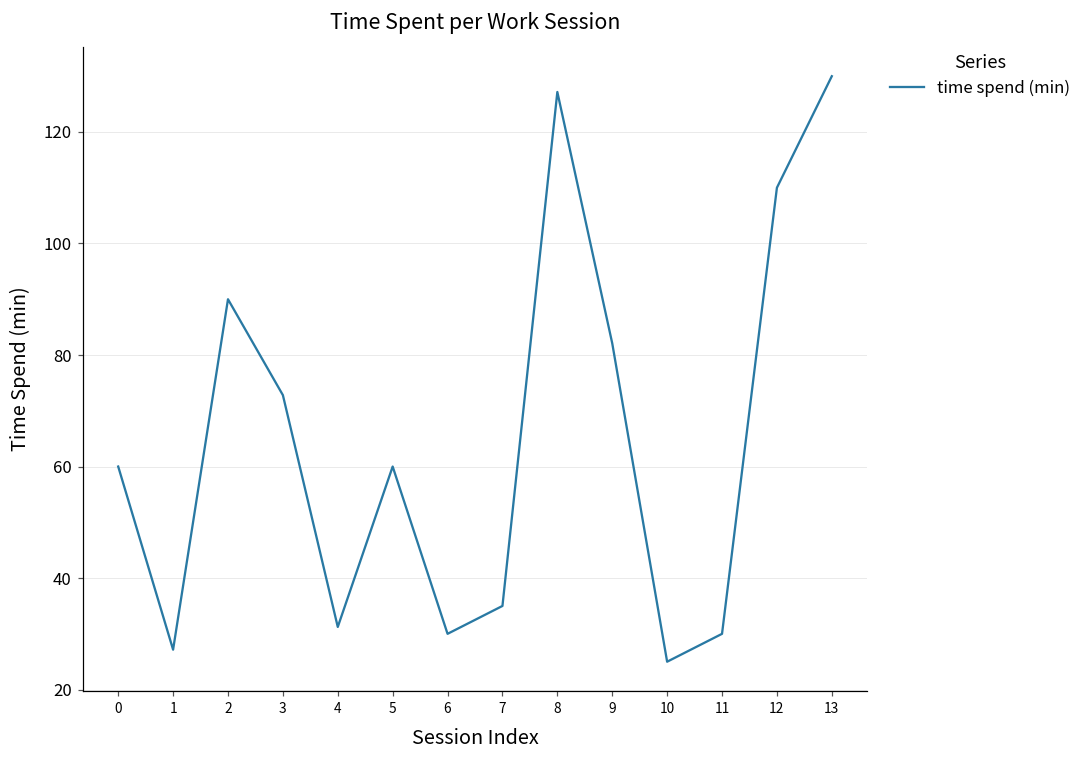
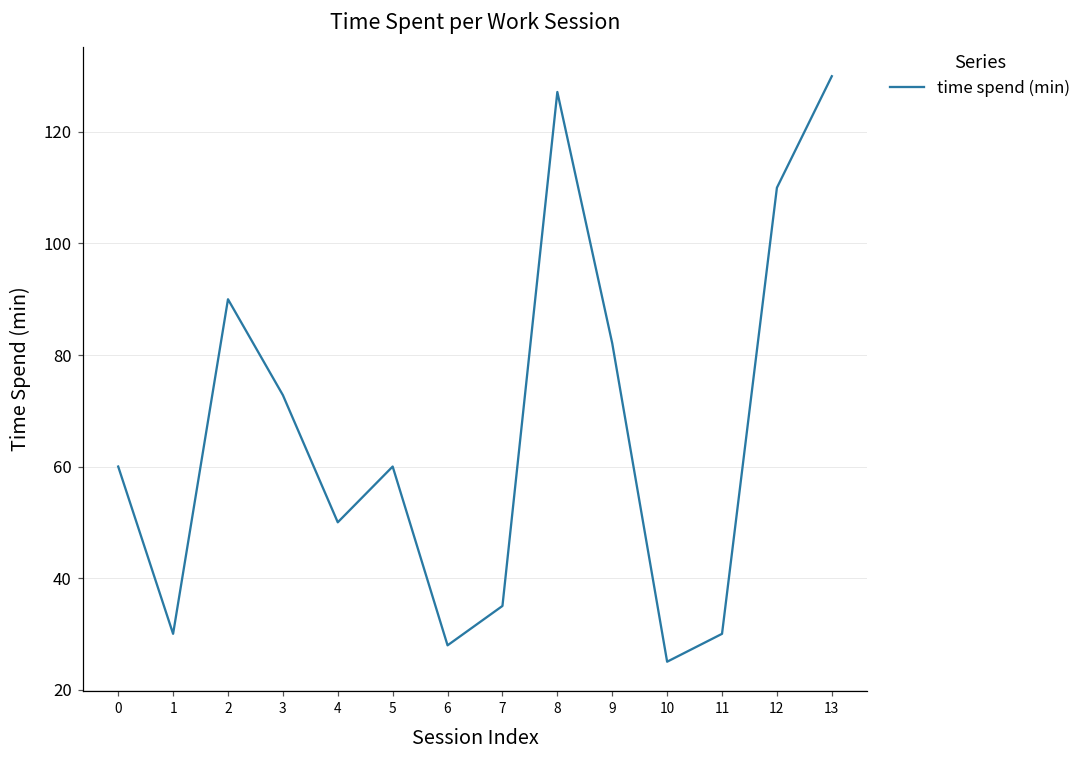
  {
    "0": 60,
-   "1": 27,
+   "1": 30,
    "2": 90,
    "3": 73,
-   "4": 31,
+   "4": 50,
    "5": 60,
-   "6": 30,
+   "6": 28,
    "7": 35,
    "8": 127,
    "9": 82,
    "10": 25,
    "11": 30,
    "12": 110,
    "13": 130
  }
